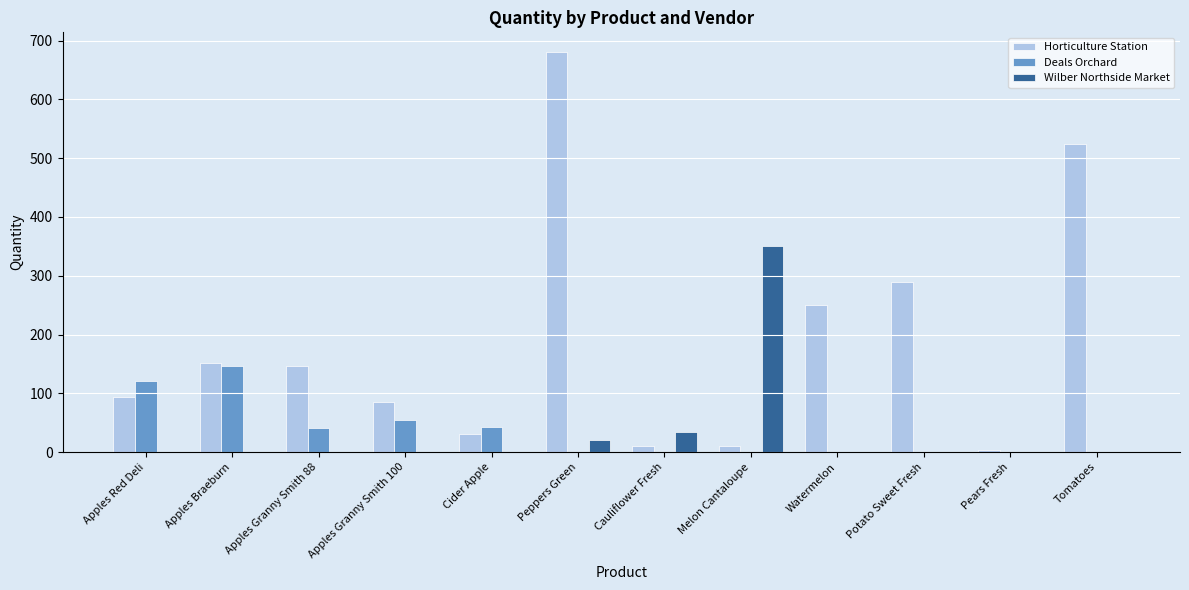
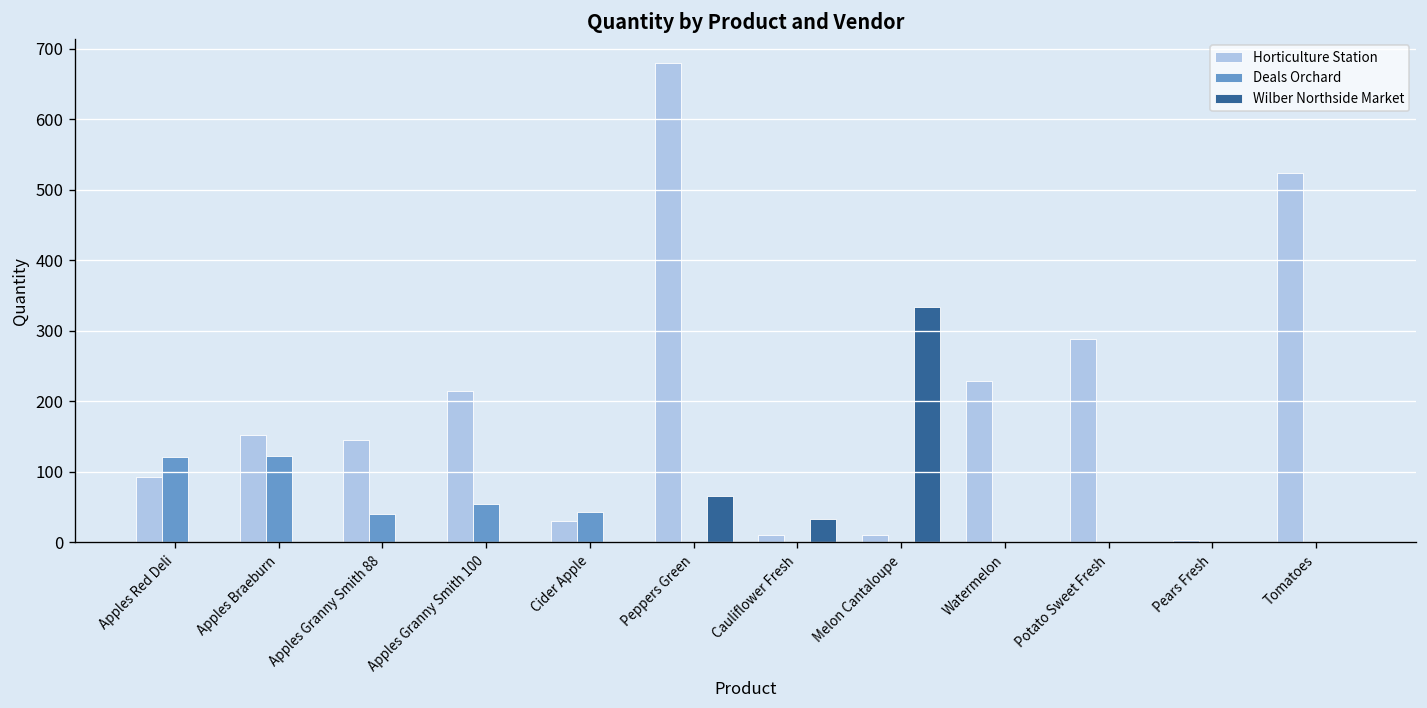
  {
    "Horticulture Station": {
      "Apples Red Deli": 90,
      "Apples Braeburn": 150,
      "Apples Granny Smith 88": 150,
-     "Apples Granny Smith 100": 90,
+     "Apples Granny Smith 100": 220,
      "Cider Apple": 30,
      "Peppers Green": 680,
      "Cauliflower Fresh": 10,
      "Melon Cantaloupe": 10,
-     "Watermelon": 250,
+     "Watermelon": 230,
      "Potato Sweet Fresh": 290,
      "Tomatoes": 520
    },
    "Deals Orchard": {
      "Apples Red Deli": 120,
-     "Apples Braeburn": 150,
+     "Apples Braeburn": 120,
      "Apples Granny Smith 88": 40,
      "Apples Granny Smith 100": 60,
      "Cider Apple": 40,
      "Peppers Green": 0,
      "Cauliflower Fresh": 0,
      "Melon Cantaloupe": 0,
      "Watermelon": 0,
      "Potato Sweet Fresh": 0,
      "Pears Fresh": 0,
      "Tomatoes": 0
    },
    "Wilber Northside Market": {
      "Apples Red Deli": 0,
      "Apples Braeburn": 0,
      "Apples Granny Smith 88": 0,
      "Apples Granny Smith 100": 0,
      "Cider Apple": 0,
-     "Peppers Green": 20,
+     "Peppers Green": 70,
      "Cauliflower Fresh": 30,
-     "Melon Cantaloupe": 350,
+     "Melon Cantaloupe": 330,
      "Watermelon": 0,
      "Potato Sweet Fresh": 0,
      "Tomatoes": 0
    }
  }
